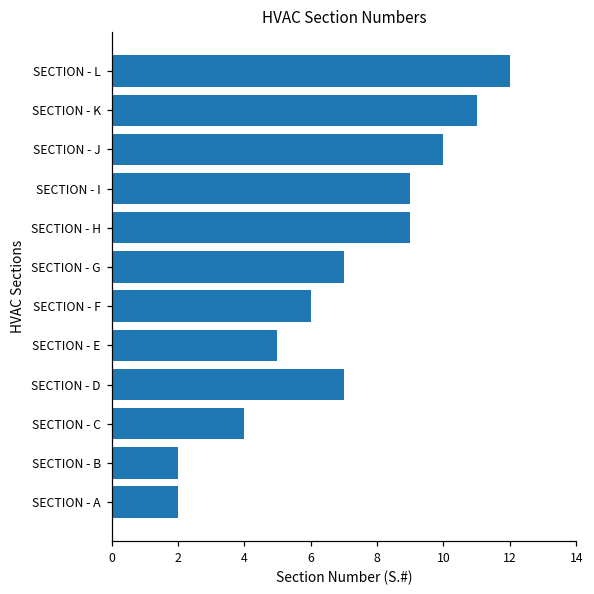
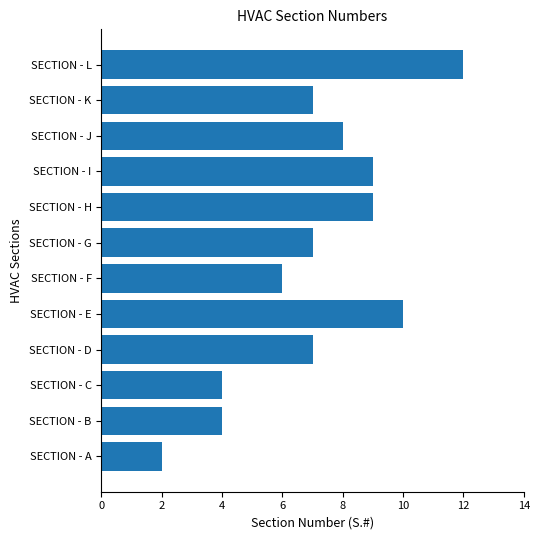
  {
    "SECTION - L": 12,
-   "SECTION - K": 11,
-   "SECTION - J": 10,
+   "SECTION - K": 7,
+   "SECTION - J": 8,
    "SECTION - I": 9,
    "SECTION - H": 9,
    "SECTION - G": 7,
    "SECTION - F": 6,
-   "SECTION - E": 5,
+   "SECTION - E": 10,
    "SECTION - D": 7,
    "SECTION - C": 4,
-   "SECTION - B": 2,
+   "SECTION - B": 4,
    "SECTION - A": 2
  }
